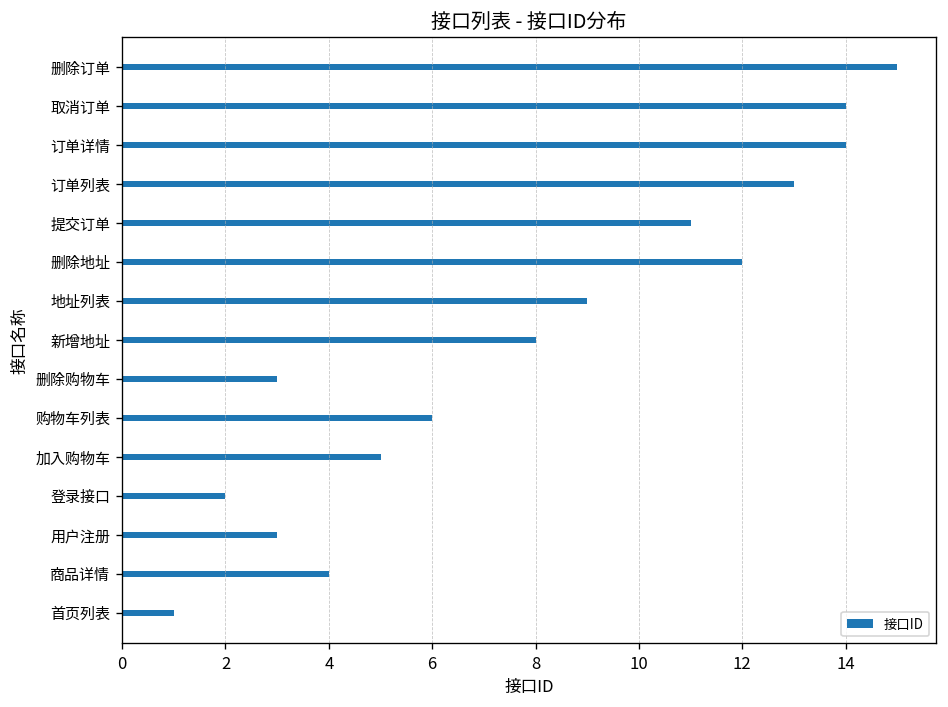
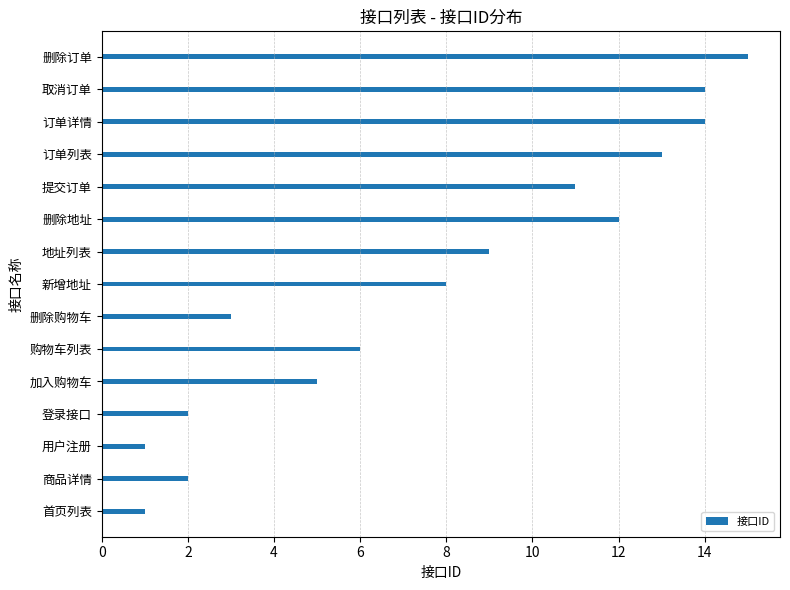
  {
    "删除订单": 15,
    "取消订单": 14,
    "订单详情": 14,
    "订单列表": 13,
    "提交订单": 11,
    "删除地址": 12,
    "地址列表": 9,
    "新增地址": 8,
    "删除购物车": 3,
    "购物车列表": 6,
    "加入购物车": 5,
    "登录接口": 2,
-   "用户注册": 3,
-   "商品详情": 4,
+   "用户注册": 1,
+   "商品详情": 2,
    "首页列表": 1
  }
